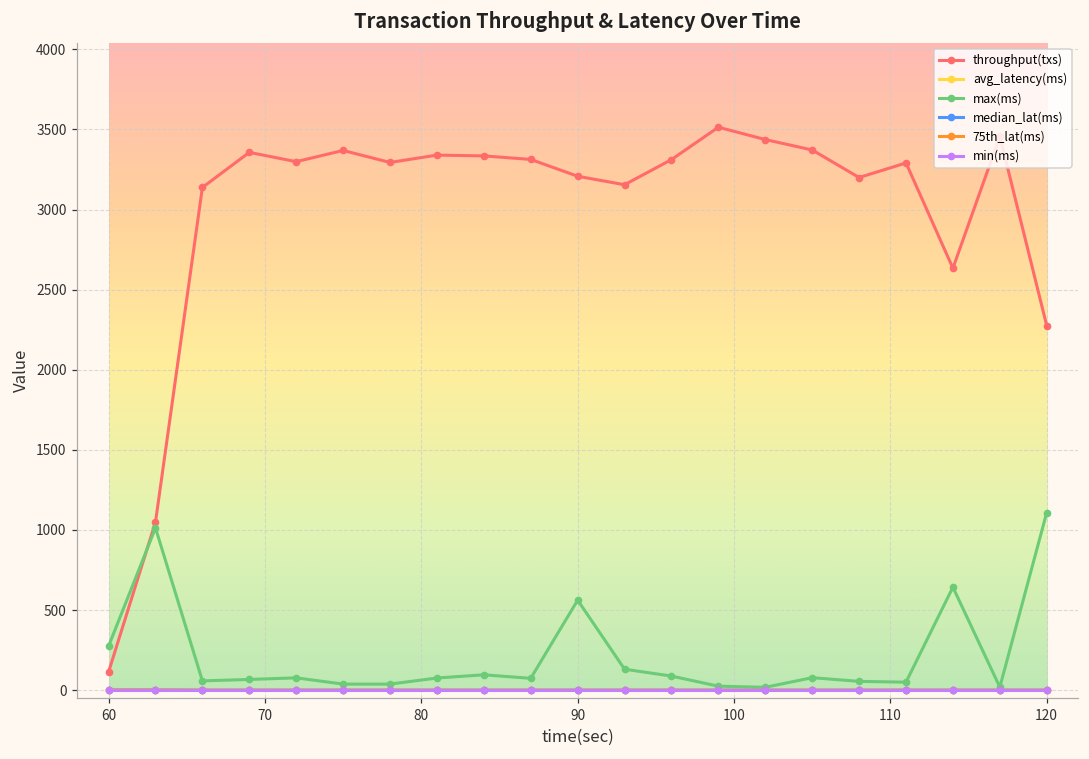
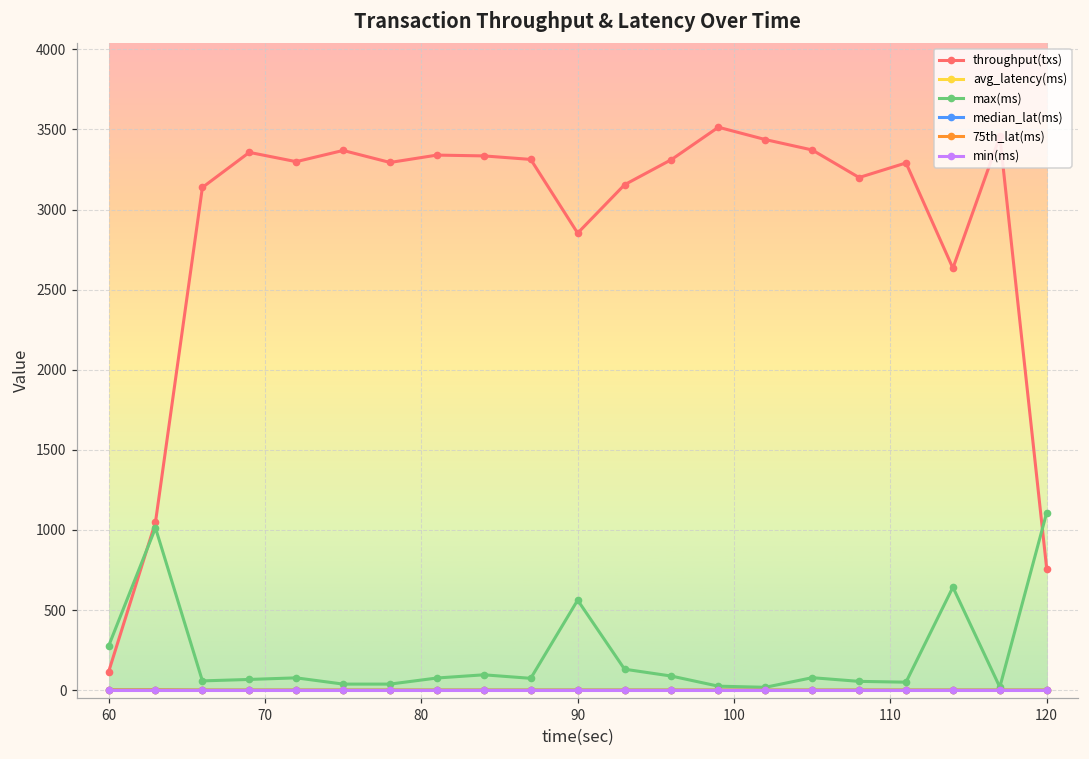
  {
    "throughput(txs)": {
      "60": 110,
-     "90": 3210,
-     "120": 2280
+     "90": 2850,
+     "120": 760
    },
    "min(ms)": {
      "60": 0,
      "90": 0,
      "120": 0
    },
    "max(ms)": {
      "60": 280,
      "90": 560,
      "120": 1110
    }
  }
